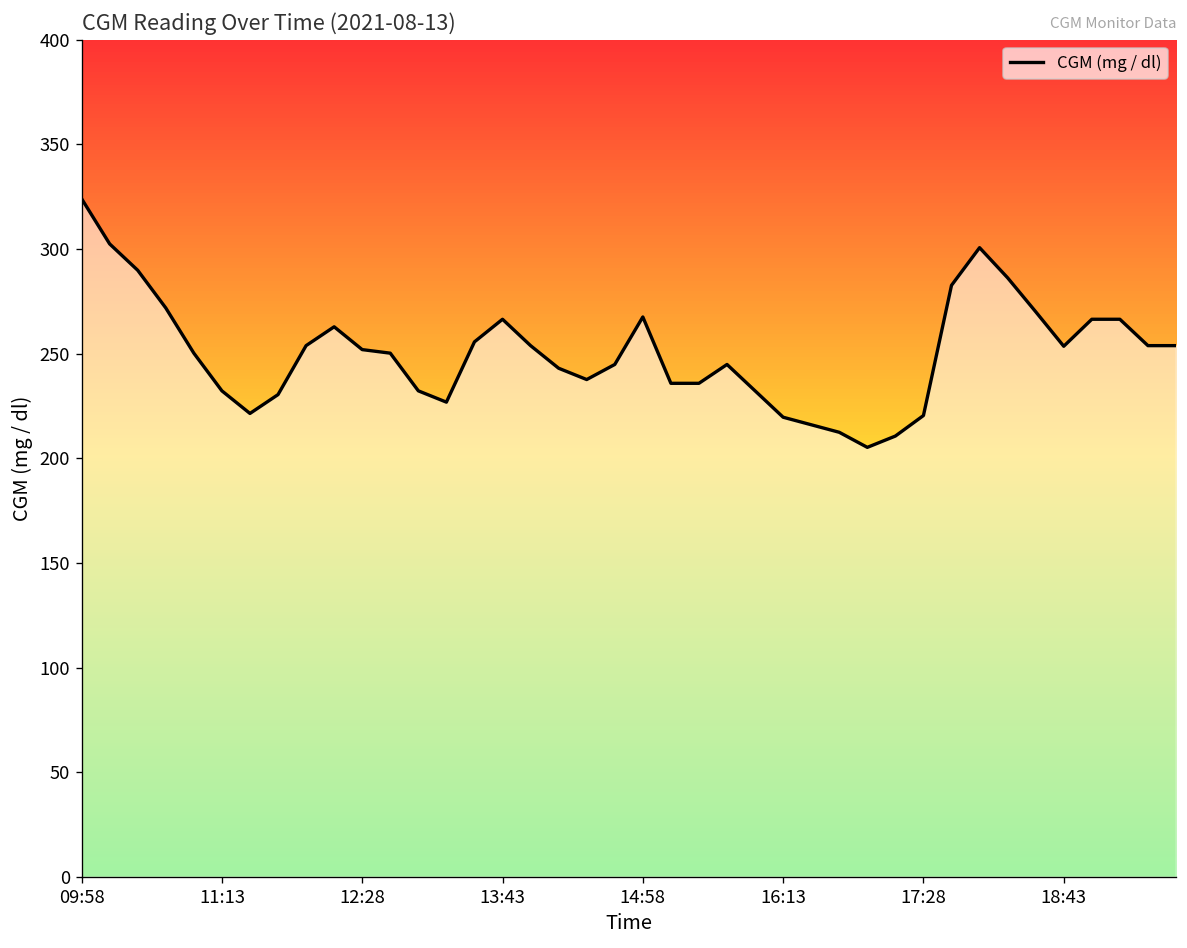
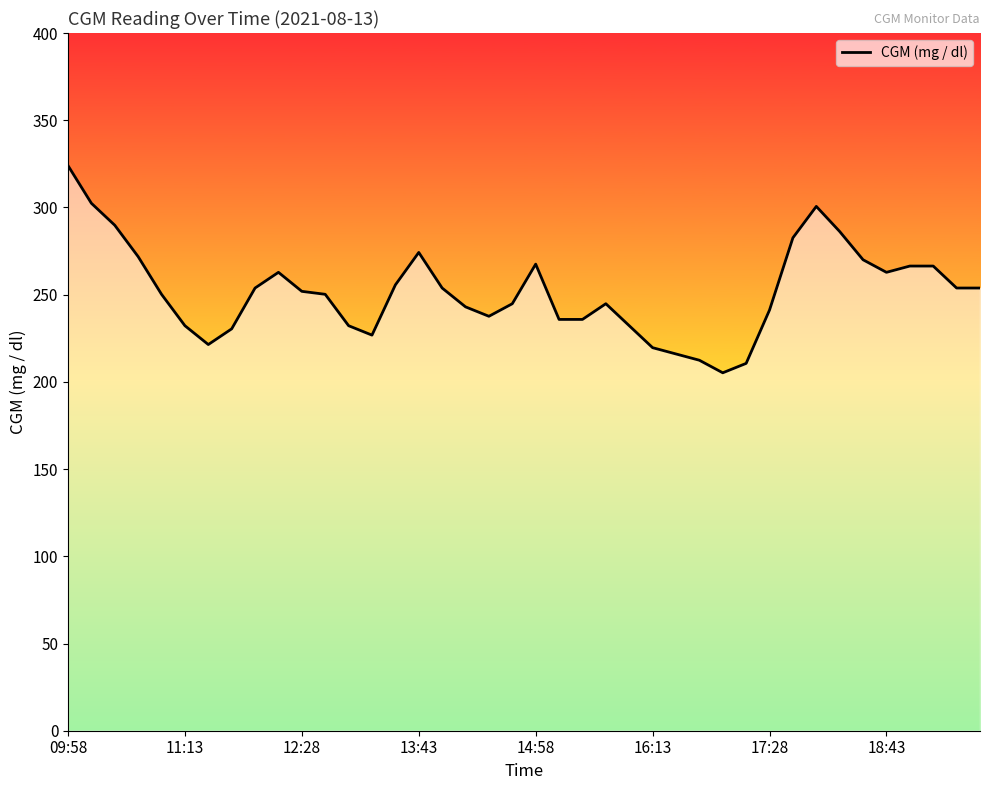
  {
    "09:58": 324,
    "11:13": 232,
    "12:28": 252,
-   "13:43": 266,
+   "13:43": 274,
    "14:58": 268,
    "16:13": 220,
-   "17:28": 220,
-   "18:43": 254
+   "17:28": 241,
+   "18:43": 263
  }
